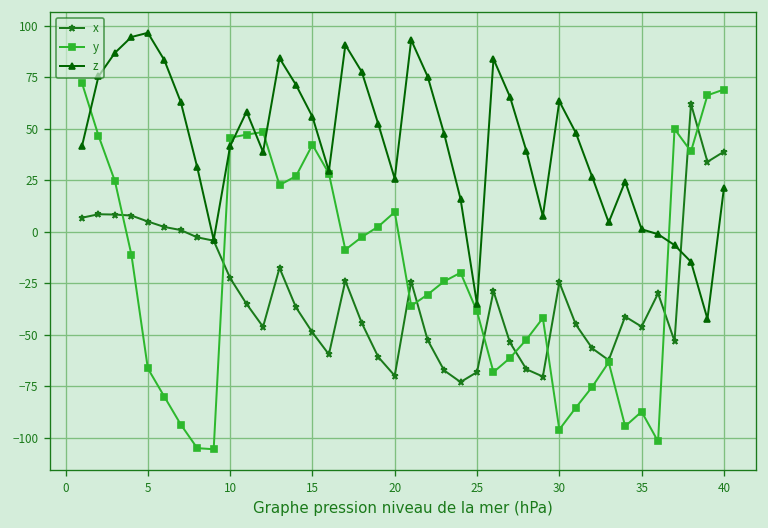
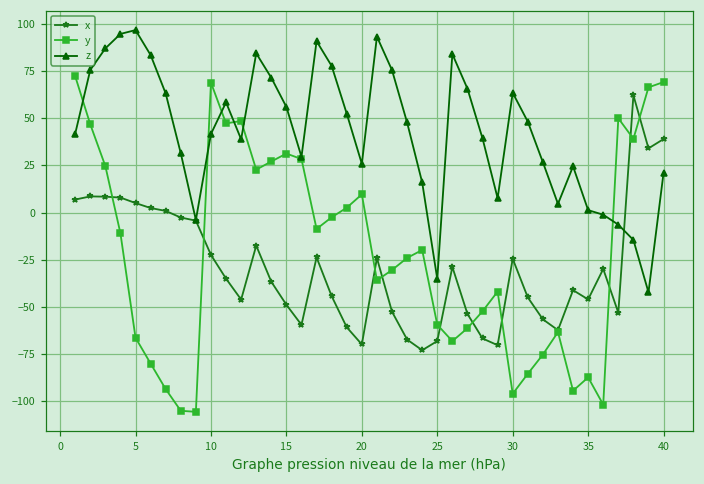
  {
    "y": {
      "5": -66,
-     "10": 46,
-     "15": 42,
+     "10": 69,
+     "15": 31,
      "20": 10,
-     "25": -39,
+     "25": -59,
      "30": -96,
      "35": -87,
      "40": 69
    }
  }
